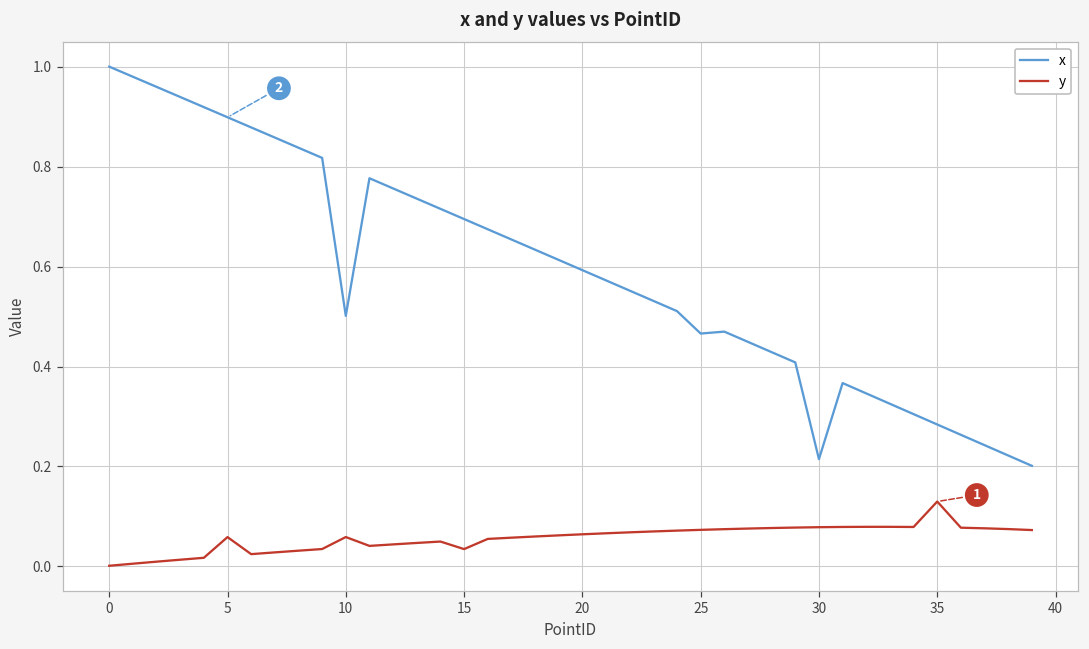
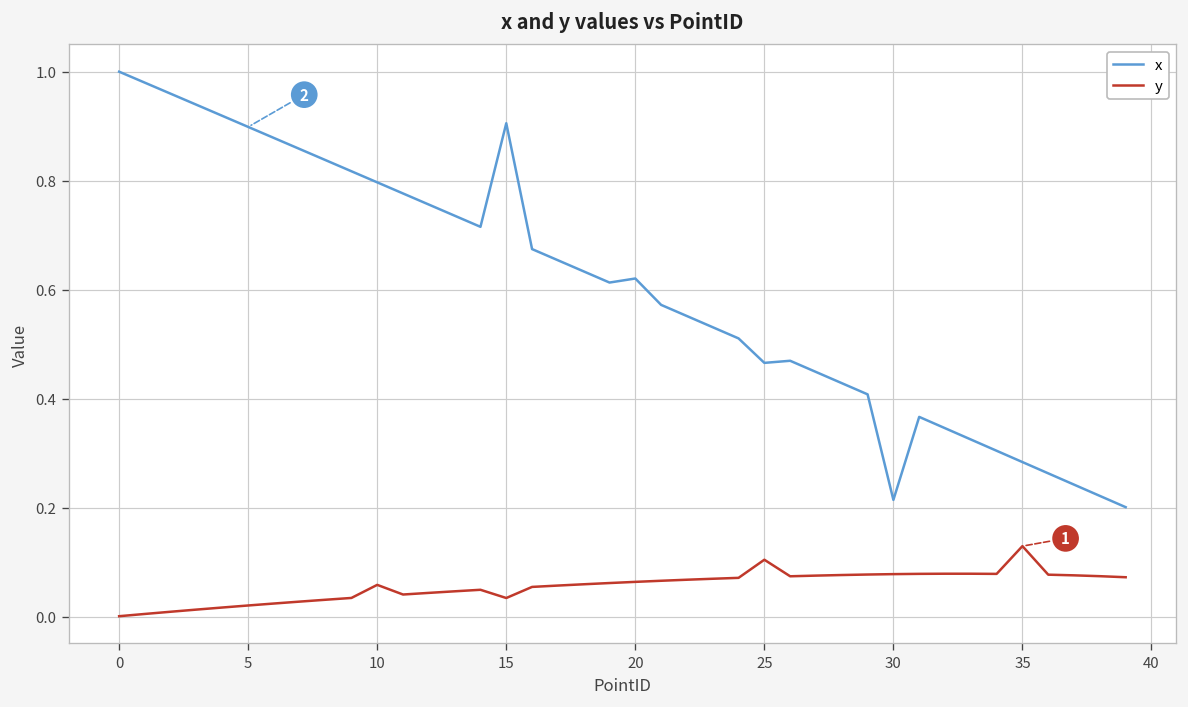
  {
    "x": {
      "0": 1.00,
      "5": 0.90,
-     "10": 0.50,
-     "15": 0.70,
-     "20": 0.59,
+     "10": 0.80,
+     "15": 0.91,
+     "20": 0.62,
      "25": 0.47,
      "30": 0.21,
      "35": 0.28
    },
    "y": {
      "0": 0.00,
-     "5": 0.06,
+     "5": 0.02,
      "10": 0.06,
      "15": 0.03,
      "20": 0.06,
-     "25": 0.07,
+     "25": 0.10,
      "30": 0.08,
      "35": 0.13
    }
  }
